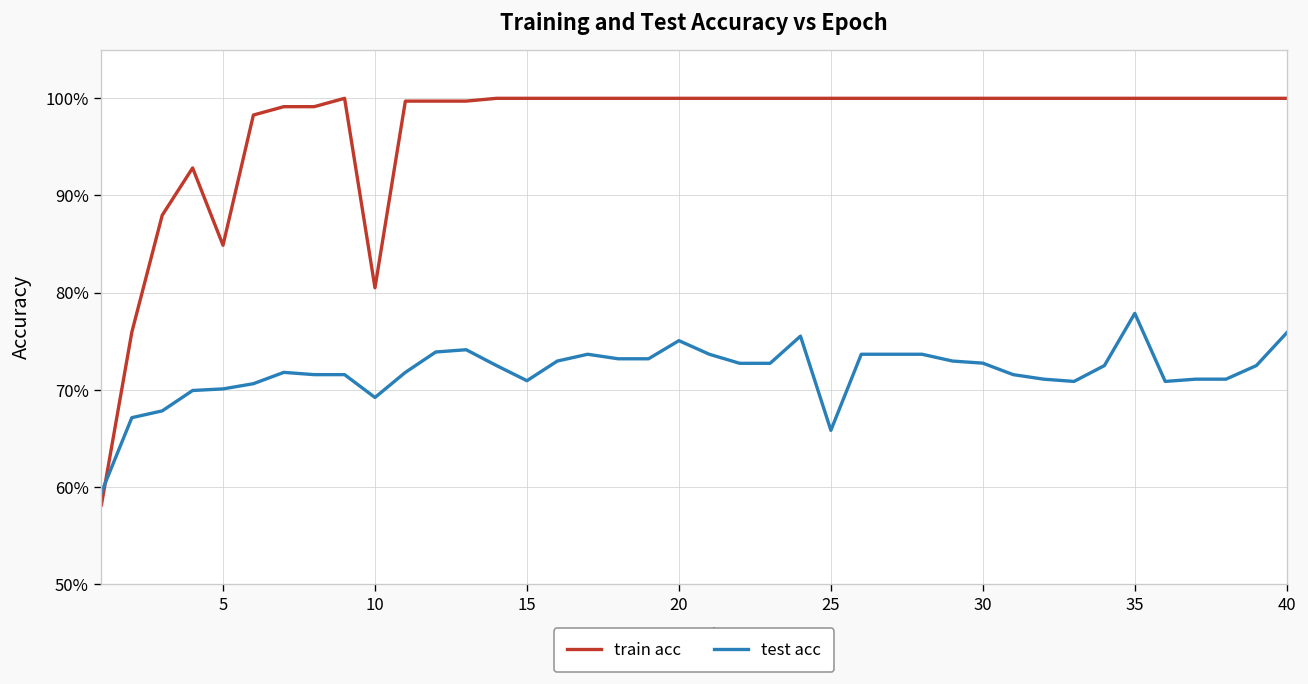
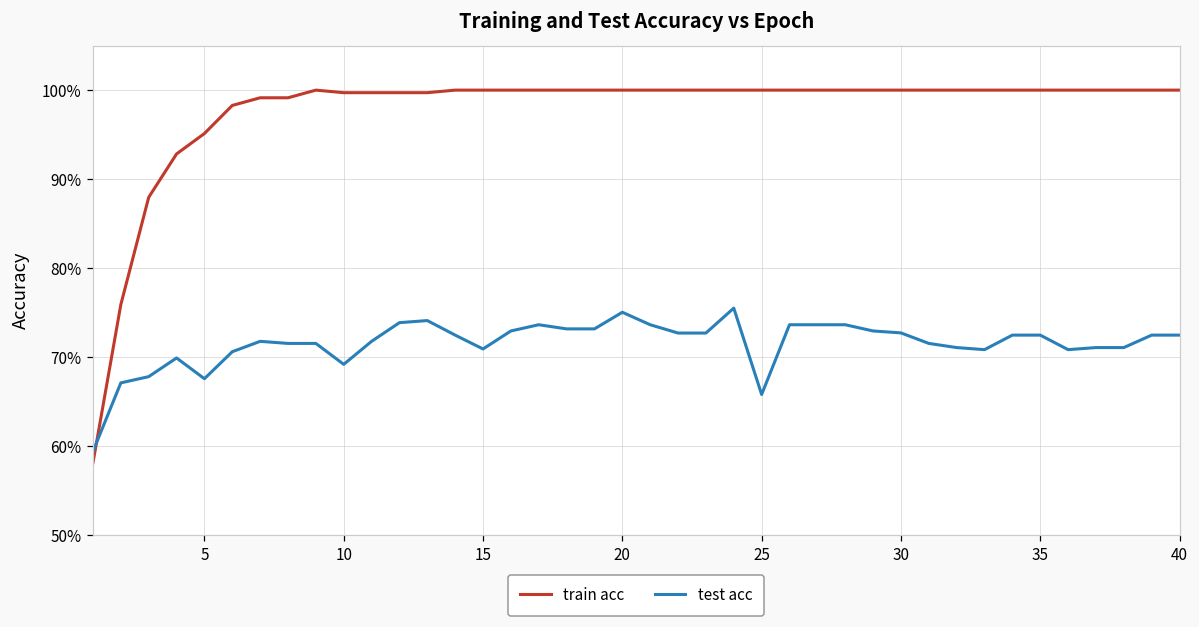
  {
    "train acc": {
-     "5": "85%",
-     "10": "81%",
+     "5": "95%",
+     "10": "100%",
      "15": "100%",
      "20": "100%",
      "25": "100%",
      "30": "100%",
      "35": "100%",
      "40": "100%"
    },
    "test acc": {
-     "5": "70%",
+     "5": "68%",
      "10": "69%",
      "15": "71%",
      "20": "75%",
      "25": "66%",
      "30": "73%",
-     "35": "78%",
-     "40": "76%"
+     "35": "72%",
+     "40": "72%"
    }
  }
